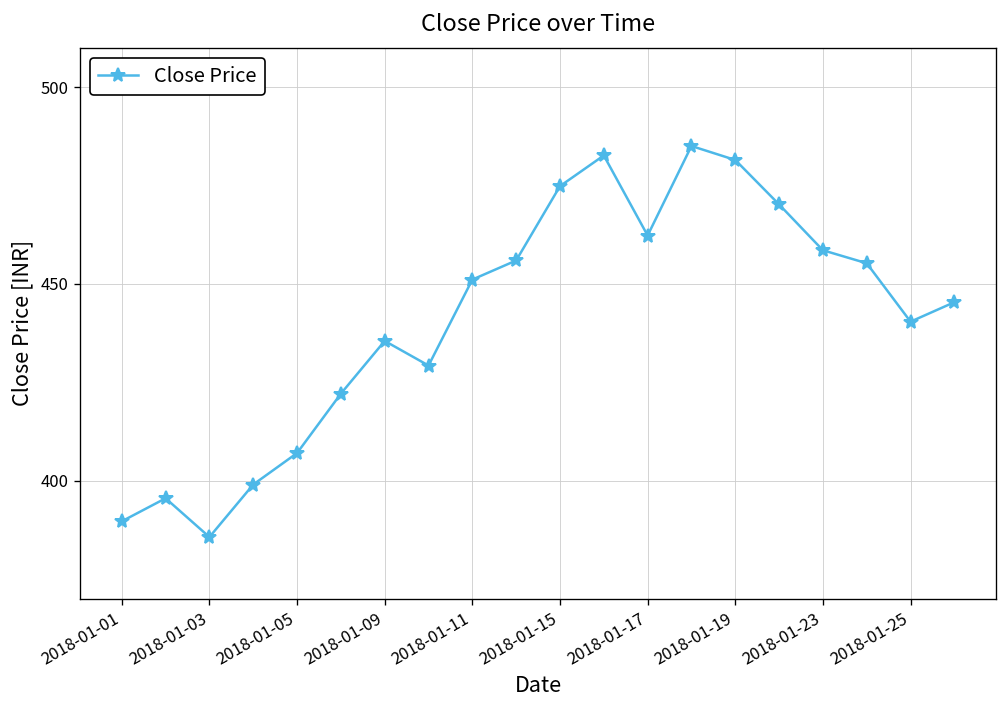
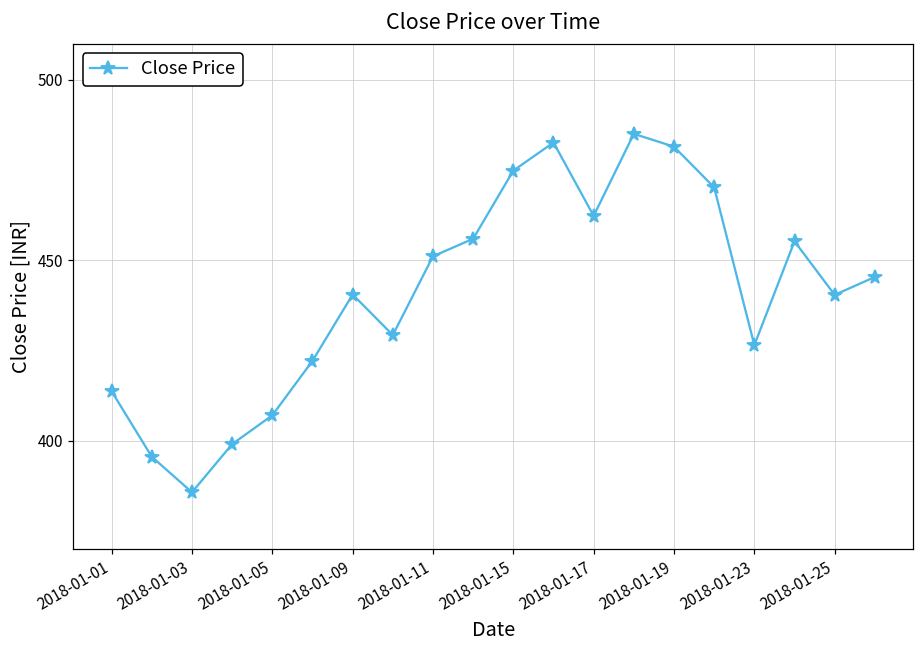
  {
-   "2018-01-01": 390,
+   "2018-01-01": 414,
    "2018-01-03": 386,
    "2018-01-05": 407,
-   "2018-01-09": 436,
+   "2018-01-09": 441,
    "2018-01-11": 451,
    "2018-01-15": 475,
    "2018-01-17": 462,
    "2018-01-19": 482,
-   "2018-01-23": 459,
+   "2018-01-23": 426,
    "2018-01-25": 440
  }
